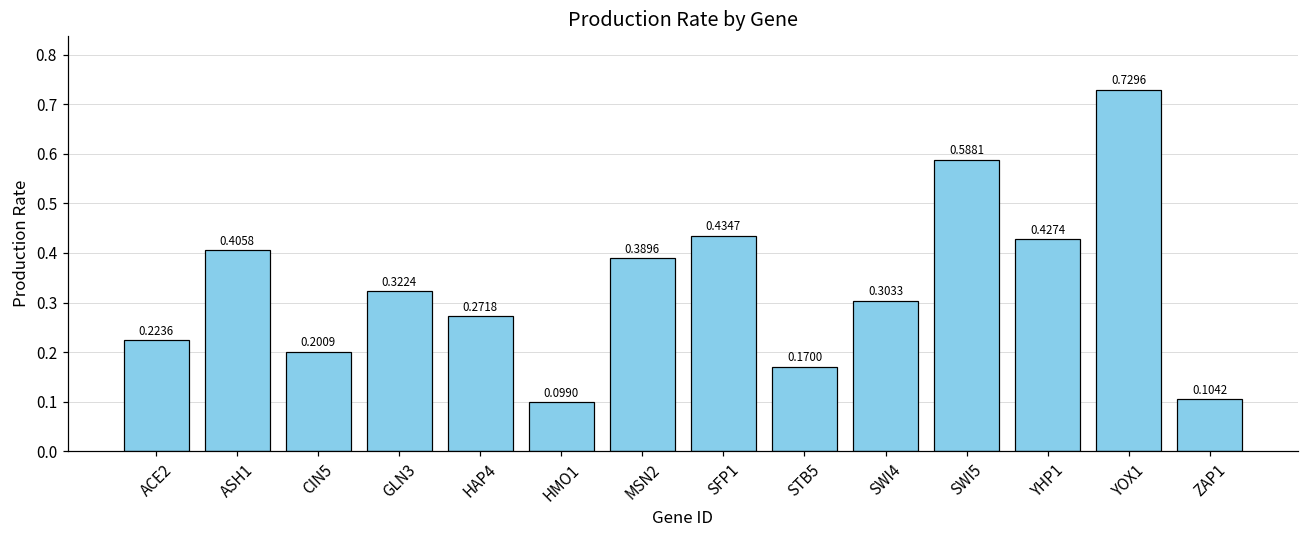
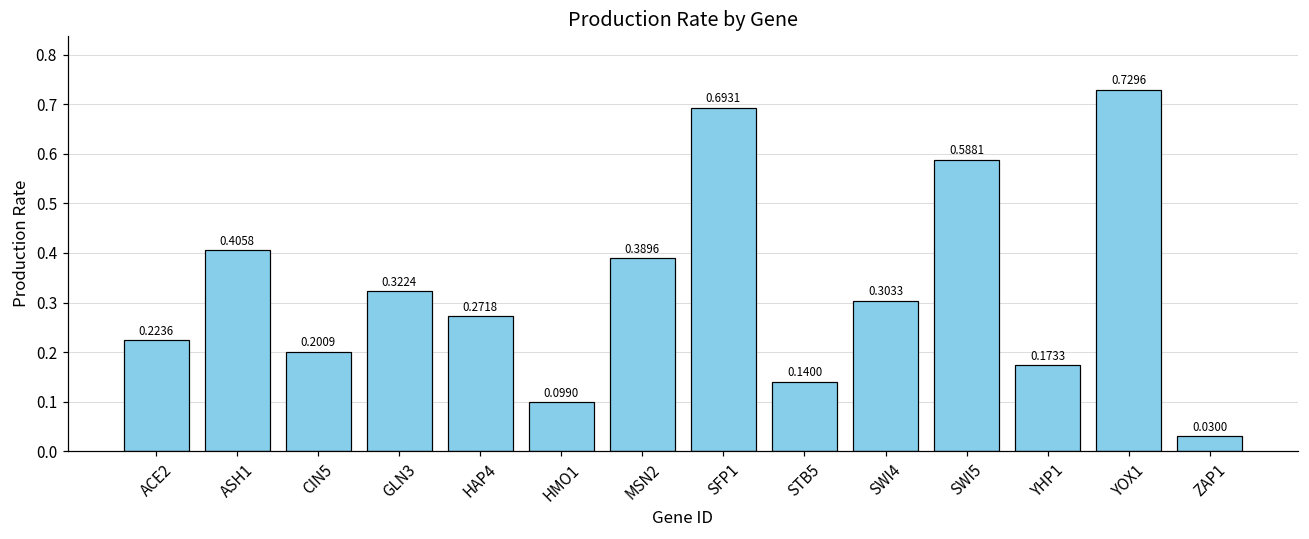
  {
    "ACE2": 0.2236,
    "ASH1": 0.4058,
    "CIN5": 0.2009,
    "GLN3": 0.3224,
    "HAP4": 0.2718,
    "HMO1": 0.0990,
    "MSN2": 0.3896,
-   "SFP1": 0.4347,
-   "STB5": 0.1700,
+   "SFP1": 0.6931,
+   "STB5": 0.1400,
    "SWI4": 0.3033,
    "SWI5": 0.5881,
-   "YHP1": 0.4274,
+   "YHP1": 0.1733,
    "YOX1": 0.7296,
-   "ZAP1": 0.1042
+   "ZAP1": 0.0300
  }
